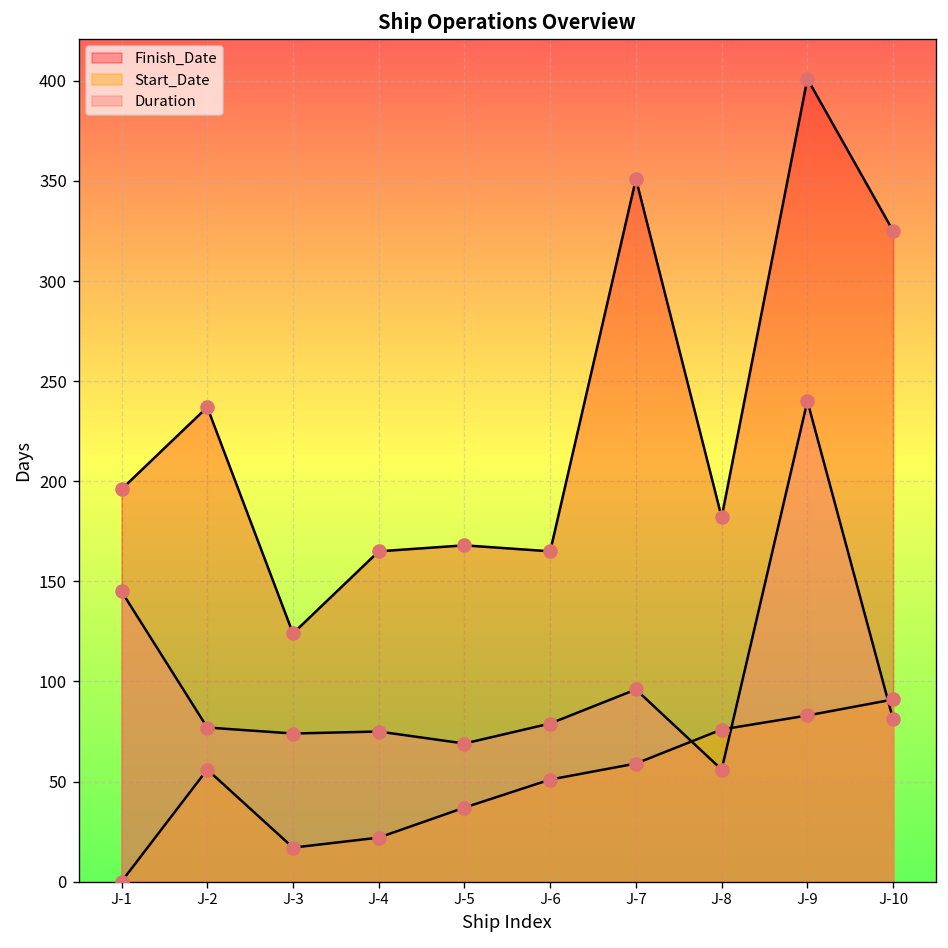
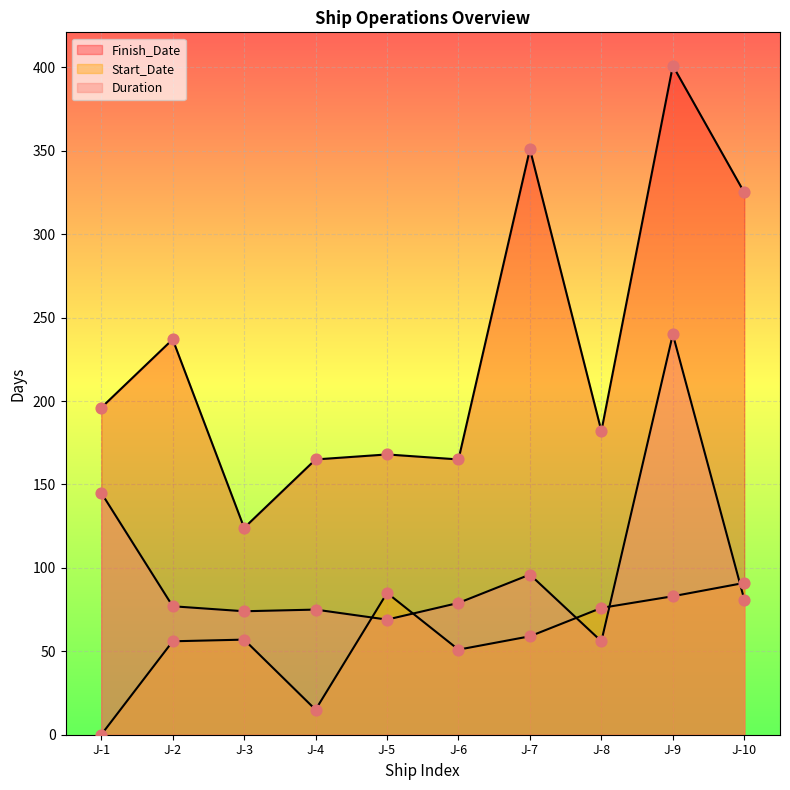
  {
    "Start_Date": {
      "J-1": 0,
      "J-2": 56,
-     "J-3": 17,
-     "J-4": 22,
-     "J-5": 37,
+     "J-3": 57,
+     "J-4": 15,
+     "J-5": 85,
      "J-6": 51,
      "J-7": 59,
      "J-8": 76,
      "J-9": 83,
      "J-10": 91
    }
  }
